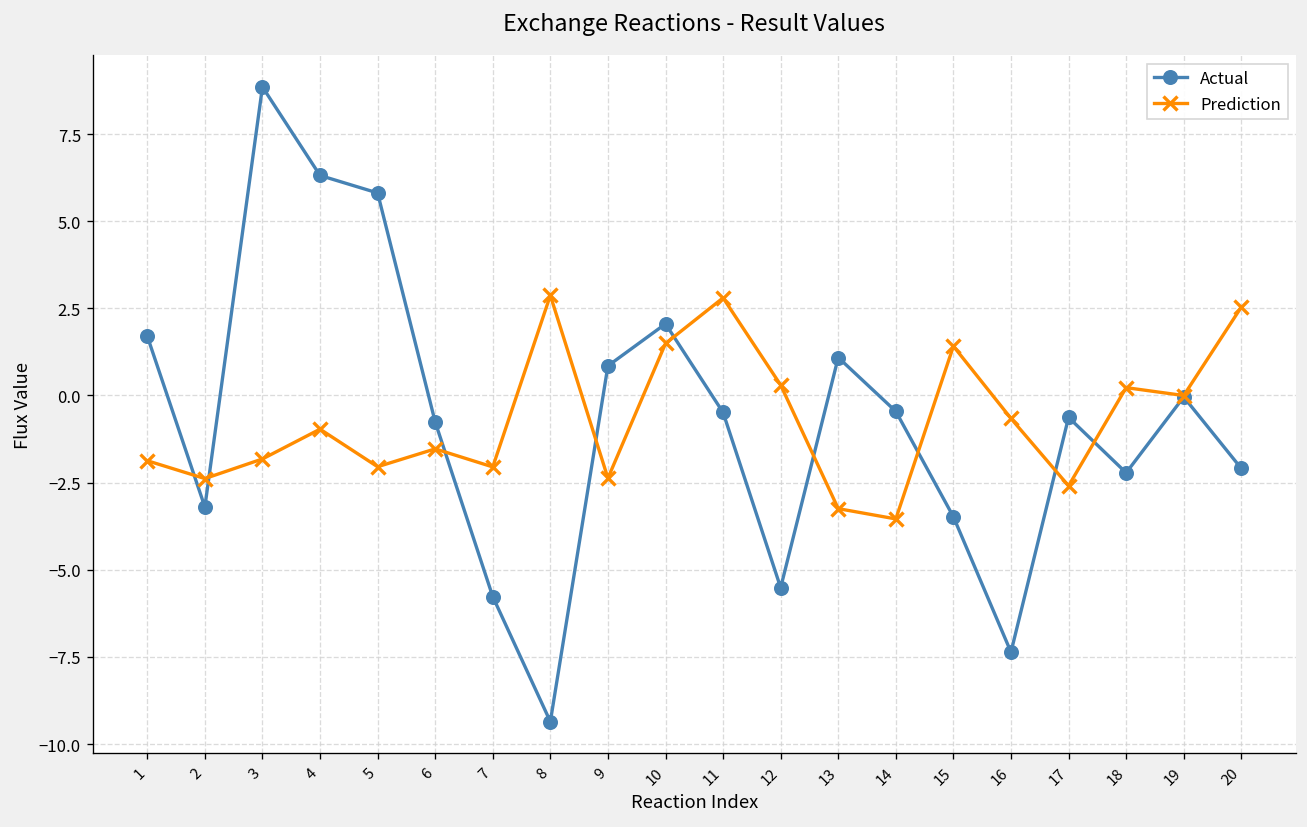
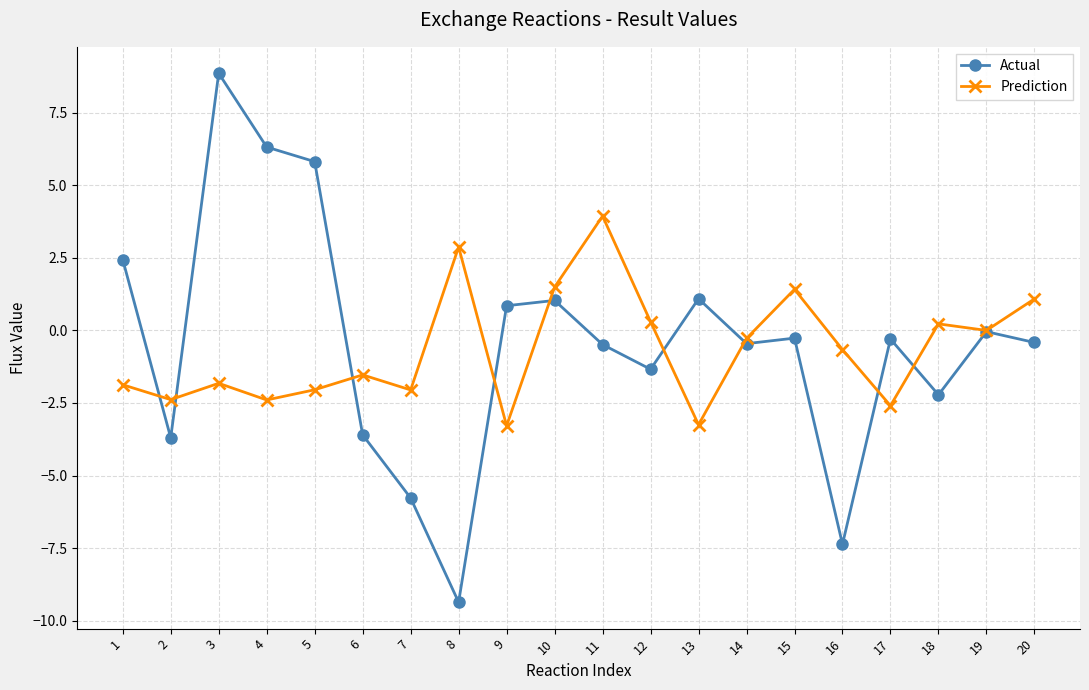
  {
    "Actual": {
-     "1": 1.7,
-     "2": -3.2,
+     "1": 2.4,
+     "2": -3.7,
      "3": 8.9,
      "4": 6.3,
      "5": 5.8,
-     "6": -0.8,
+     "6": -3.6,
      "7": -5.8,
      "8": -9.4,
      "9": 0.8,
-     "10": 2.1,
+     "10": 1.0,
      "11": -0.5,
-     "12": -5.5,
+     "12": -1.3,
      "13": 1.1,
      "14": -0.5,
-     "15": -3.5,
+     "15": -0.3,
      "16": -7.4,
-     "17": -0.6,
+     "17": -0.3,
      "18": -2.2,
-     "20": -2.1
+     "20": -0.4
    },
    "Prediction": {
      "1": -1.9,
      "2": -2.4,
      "3": -1.8,
-     "4": -1.0,
+     "4": -2.4,
      "5": -2.0,
      "6": -1.5,
      "7": -2.1,
      "8": 2.9,
-     "9": -2.4,
+     "9": -3.3,
      "10": 1.5,
-     "11": 2.8,
+     "11": 3.9,
      "12": 0.3,
      "13": -3.2,
-     "14": -3.5,
+     "14": -0.3,
      "15": 1.4,
      "16": -0.7,
      "17": -2.6,
      "18": 0.2,
-     "20": 2.5
+     "20": 1.1
    }
  }
